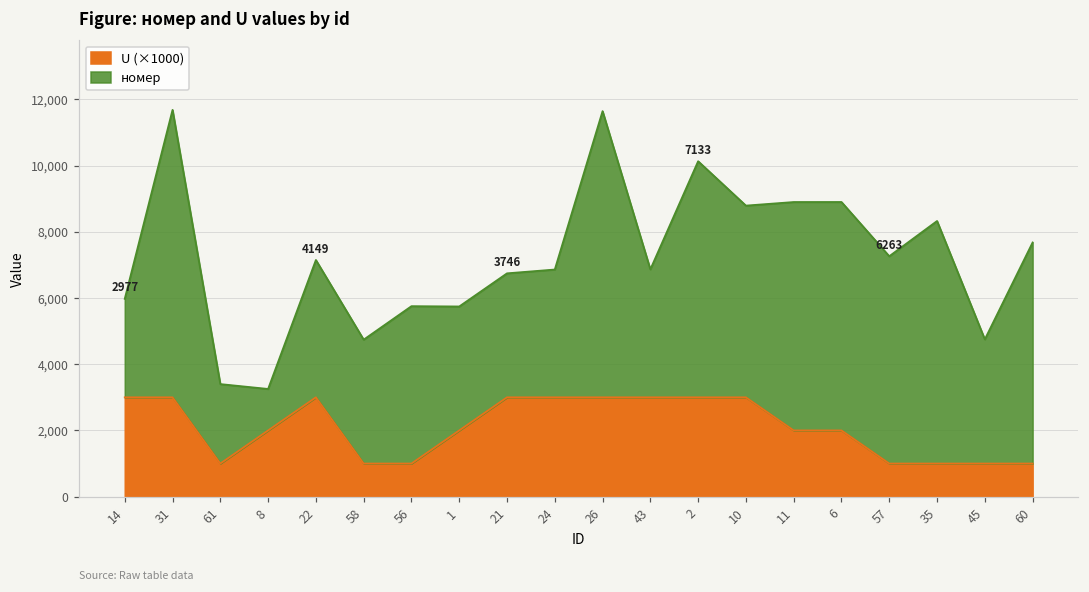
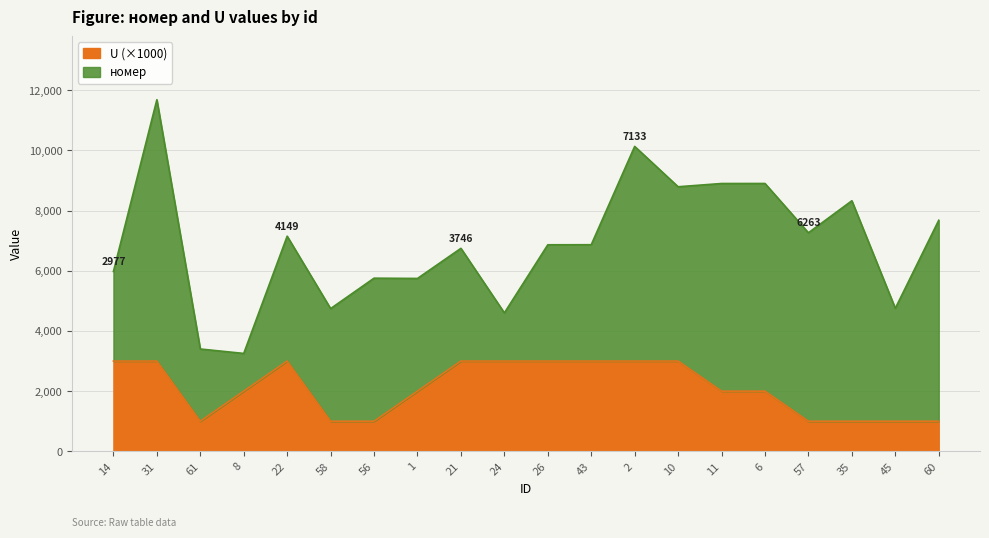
  {
    "U (×1000)": {
      "14": "3,000",
      "31": "3,000",
      "61": "1,000",
      "8": "2,000",
      "22": "3,000",
      "58": "1,000",
      "56": "1,000",
      "1": "2,000",
      "21": "3,000",
      "24": "3,000",
      "26": "3,000",
      "43": "3,000",
      "2": "3,000",
      "10": "3,000",
      "11": "2,000",
      "6": "2,000",
      "57": "1,000",
      "35": "1,000",
      "45": "1,000",
      "60": "1,000"
    },
    "номер": {
      "31": "8,700",
      "61": "2,400",
      "8": "1,300",
      "58": "3,700",
      "56": "4,800",
      "1": "3,700",
-     "24": "3,900",
-     "26": "8,600",
+     "24": "1,600",
+     "26": "3,900",
      "43": "3,900",
      "10": "5,800",
      "11": "6,900",
      "6": "6,900",
      "35": "7,300",
      "45": "3,800",
      "60": "6,700"
    }
  }
